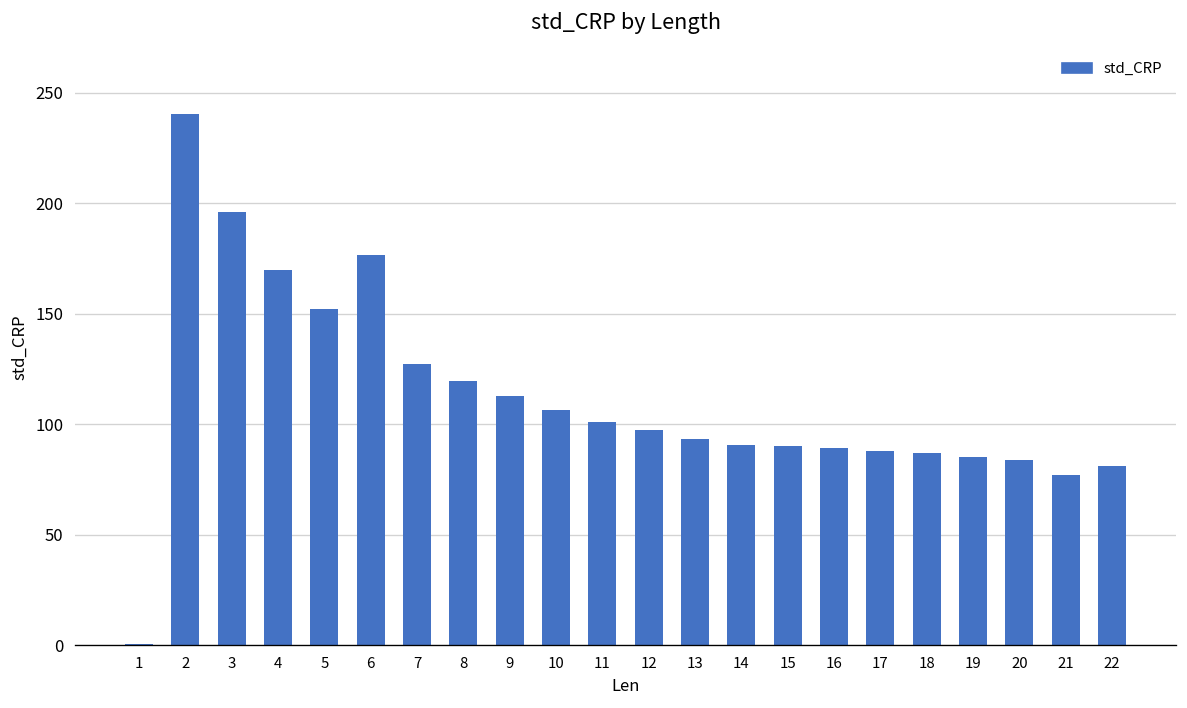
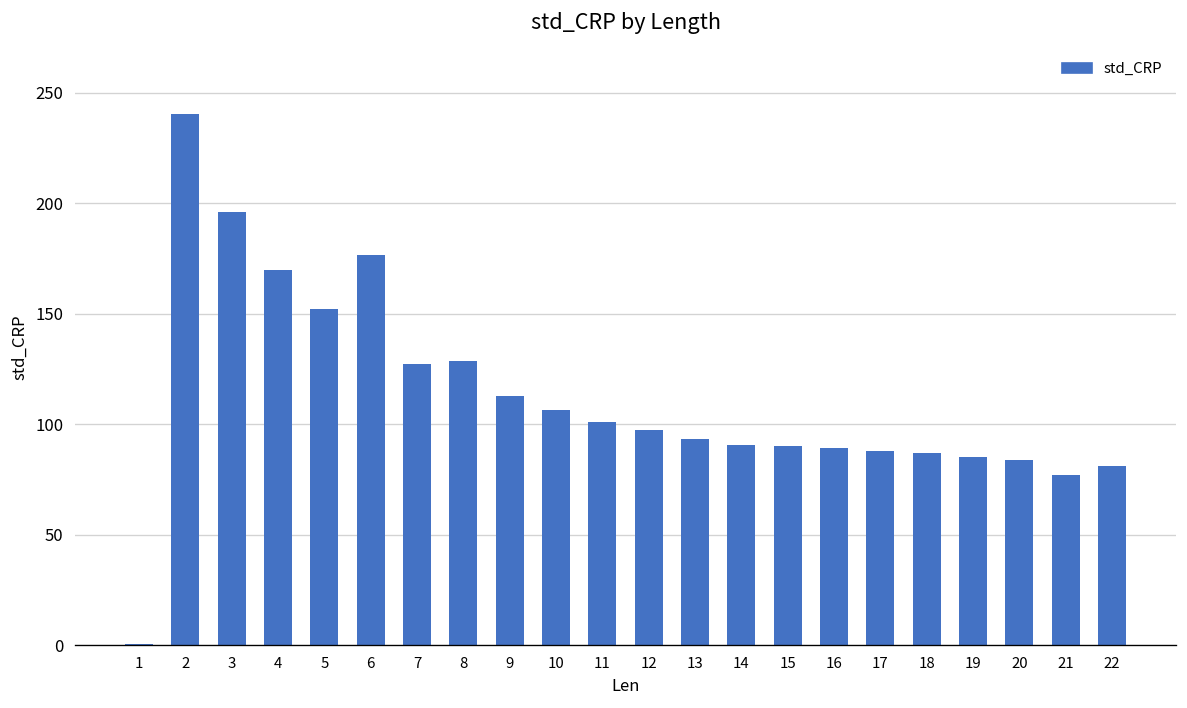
  {
    "2": 240,
    "3": 196,
    "4": 170,
    "5": 152,
    "6": 177,
    "7": 128,
-   "8": 119,
+   "8": 129,
    "9": 113,
    "10": 106,
    "11": 101,
    "12": 97,
    "13": 94,
    "14": 91,
    "15": 90,
    "16": 89,
    "17": 88,
    "18": 87,
    "19": 85,
    "20": 84,
    "21": 77,
    "22": 81
  }
